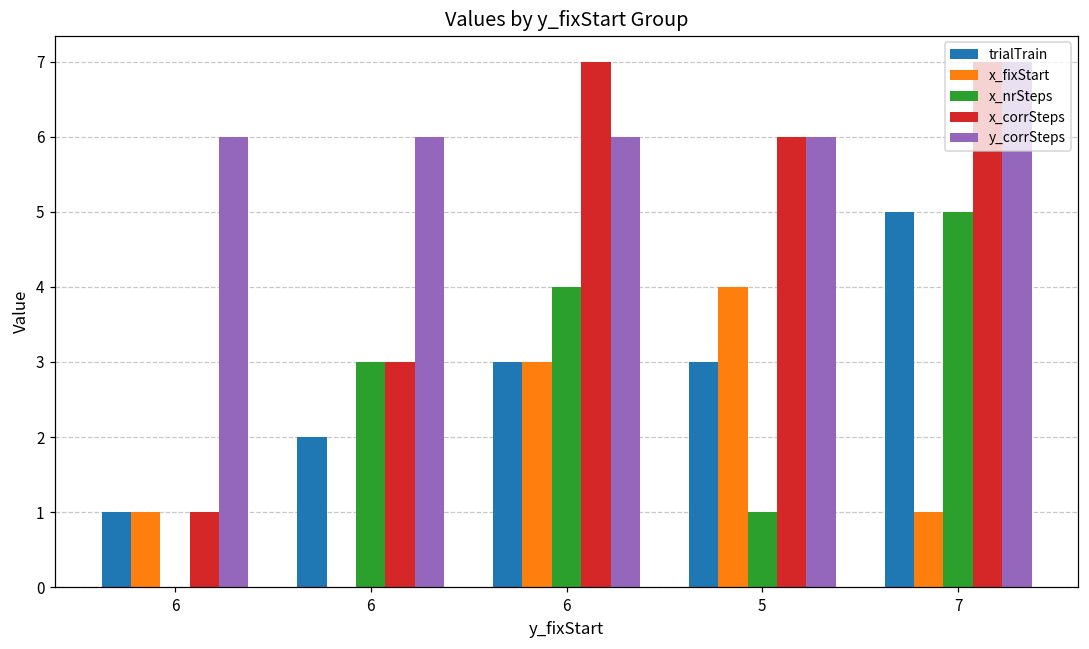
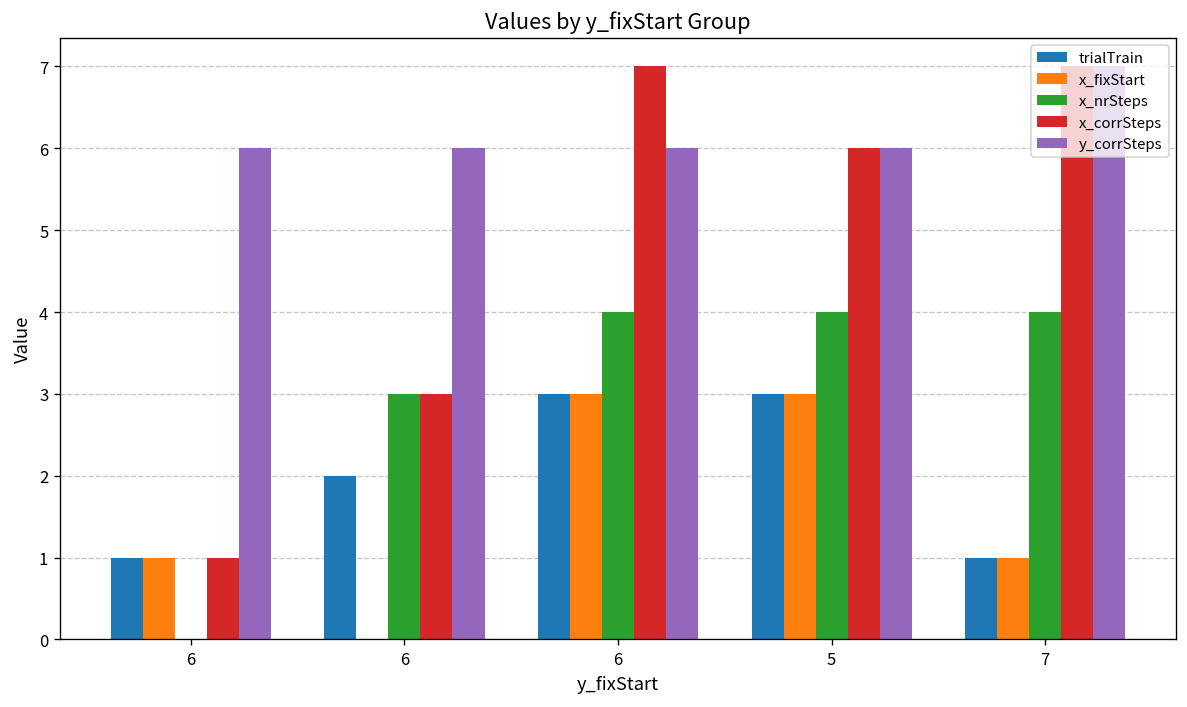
  {
    "trialTrain": {
      "5": 3,
-     "7": 5
+     "7": 1
    },
    "x_fixStart": {
-     "5": 4,
+     "5": 3,
      "7": 1
    },
    "x_nrSteps": {
-     "5": 1,
-     "7": 5
+     "5": 4,
+     "7": 4
    },
    "x_corrSteps": {
      "5": 6
    },
    "y_corrSteps": {
      "5": 6
    }
  }
